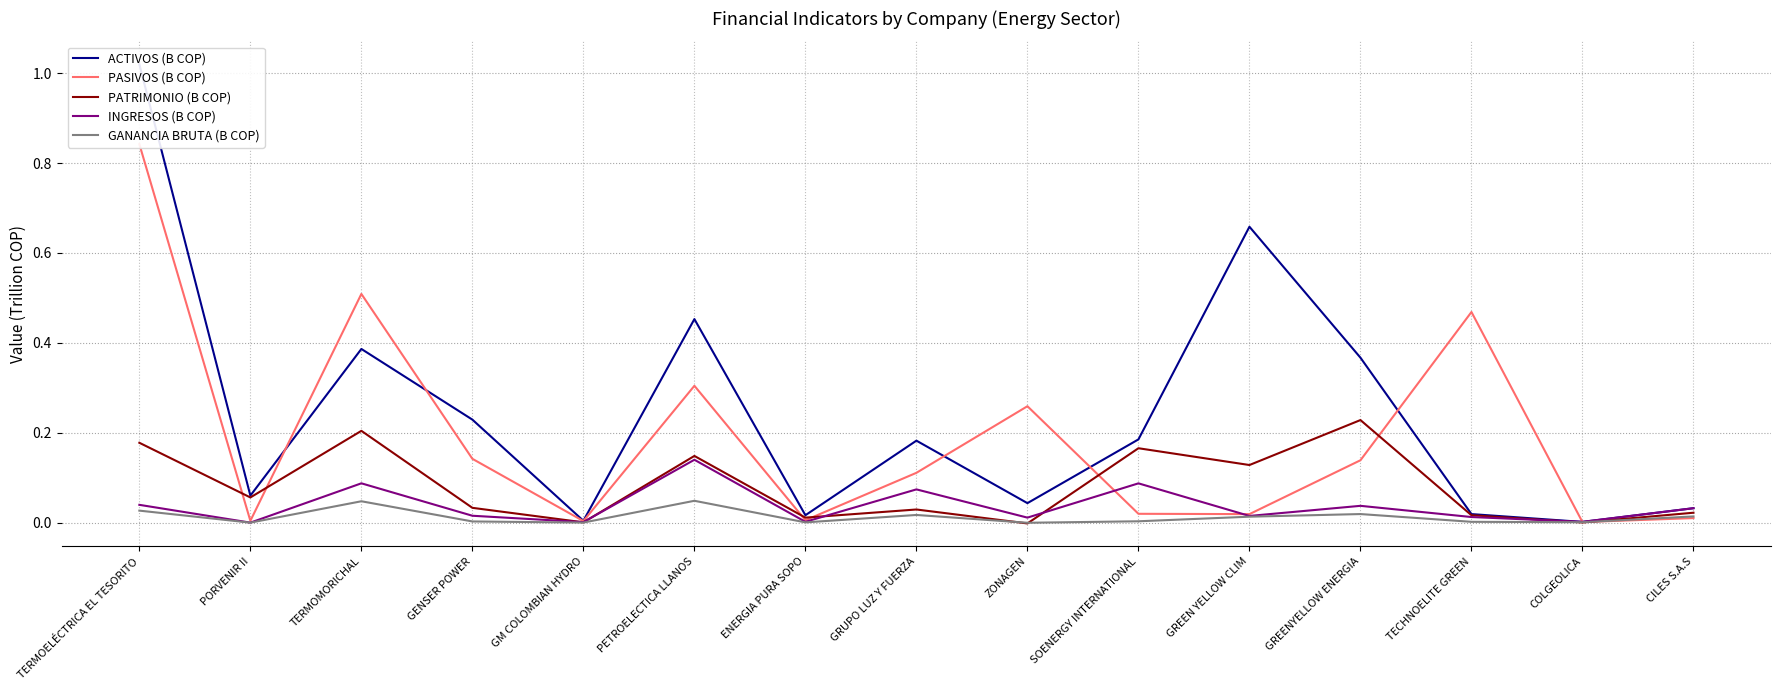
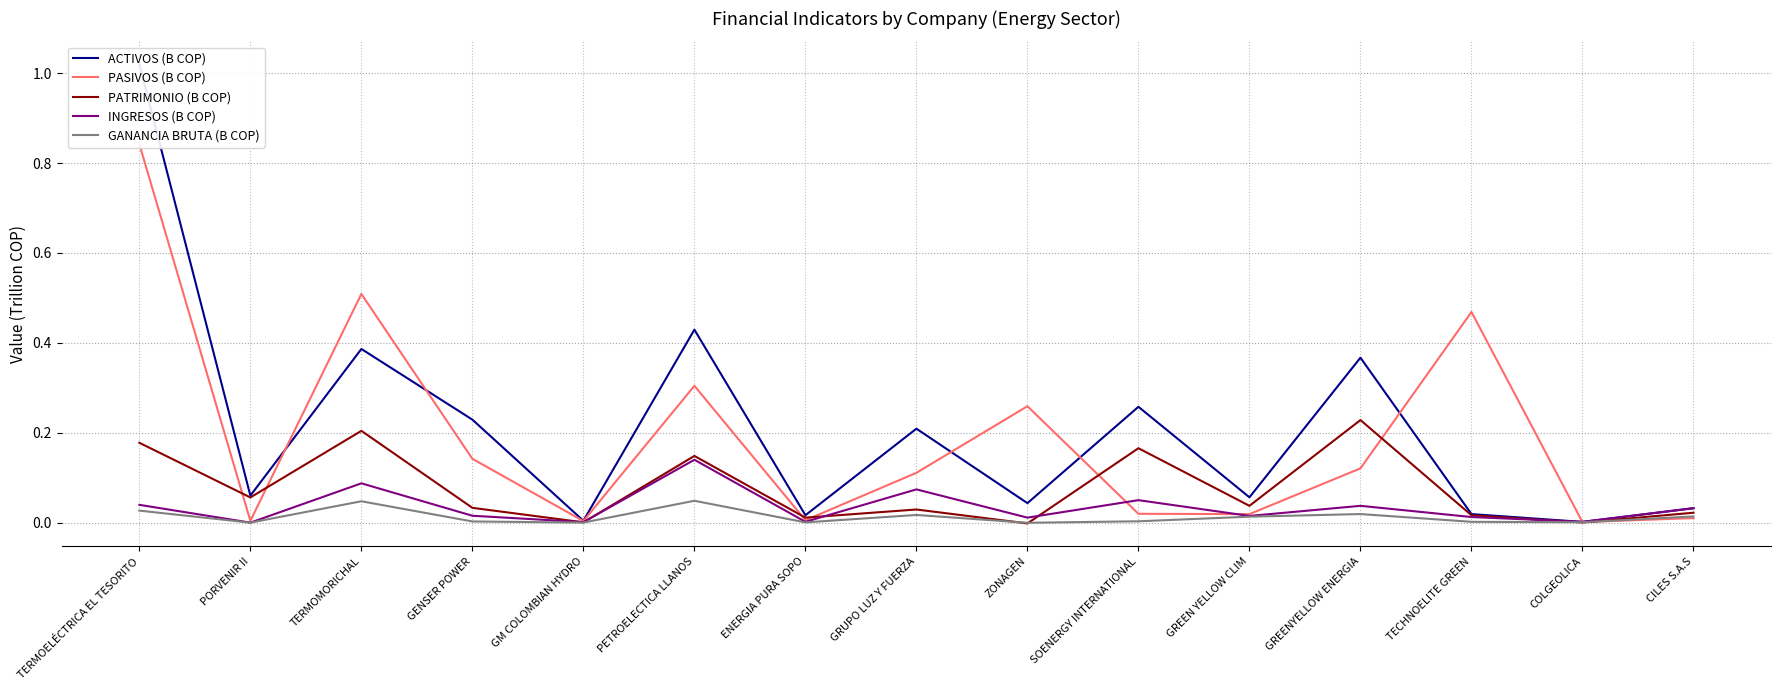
  {
    "ACTIVOS (B COP)": {
      "TERMOMORICHAL": 0.39,
      "GENSER POWER": 0.23,
-     "PETROELECTICA LLANOS": 0.45,
-     "GRUPO LUZ Y FUERZA": 0.18,
+     "PETROELECTICA LLANOS": 0.43,
+     "GRUPO LUZ Y FUERZA": 0.21,
      "ZONAGEN": 0.04,
-     "SOENERGY INTERNATIONAL": 0.19,
-     "GREEN YELLOW CLIM": 0.66,
+     "SOENERGY INTERNATIONAL": 0.26,
+     "GREEN YELLOW CLIM": 0.06,
      "GREENYELLOW ENERGIA": 0.37
    },
    "PASIVOS (B COP)": {
      "TERMOMORICHAL": 0.51,
      "GENSER POWER": 0.14,
      "PETROELECTICA LLANOS": 0.30,
      "GRUPO LUZ Y FUERZA": 0.11,
      "ZONAGEN": 0.26,
      "SOENERGY INTERNATIONAL": 0.02,
-     "GREENYELLOW ENERGIA": 0.14,
+     "GREENYELLOW ENERGIA": 0.12,
      "TECHNOELITE GREEN": 0.47
    },
    "PATRIMONIO (B COP)": {
      "TERMOELÉCTRICA EL TESORITO": 0.18,
      "TERMOMORICHAL": 0.20,
      "GENSER POWER": 0.03,
      "PETROELECTICA LLANOS": 0.15,
      "GRUPO LUZ Y FUERZA": 0.03,
      "SOENERGY INTERNATIONAL": 0.17,
-     "GREEN YELLOW CLIM": 0.13,
+     "GREEN YELLOW CLIM": 0.04,
      "GREENYELLOW ENERGIA": 0.23,
      "CILES S.A.S": 0.02
    },
    "INGRESOS (B COP)": {
      "TERMOELÉCTRICA EL TESORITO": 0.04,
      "TERMOMORICHAL": 0.09,
      "GENSER POWER": 0.02,
      "PETROELECTICA LLANOS": 0.14,
      "GRUPO LUZ Y FUERZA": 0.07,
      "ZONAGEN": 0.01,
-     "SOENERGY INTERNATIONAL": 0.09,
+     "SOENERGY INTERNATIONAL": 0.05,
      "GREENYELLOW ENERGIA": 0.04
    },
    "GANANCIA BRUTA (B COP)": {
      "TERMOELÉCTRICA EL TESORITO": 0.03,
      "TERMOMORICHAL": 0.05,
      "GENSER POWER": 0.00,
      "PETROELECTICA LLANOS": 0.05,
      "GRUPO LUZ Y FUERZA": 0.02,
      "SOENERGY INTERNATIONAL": 0.00,
      "GREENYELLOW ENERGIA": 0.02,
      "TECHNOELITE GREEN": 0.00
    }
  }
